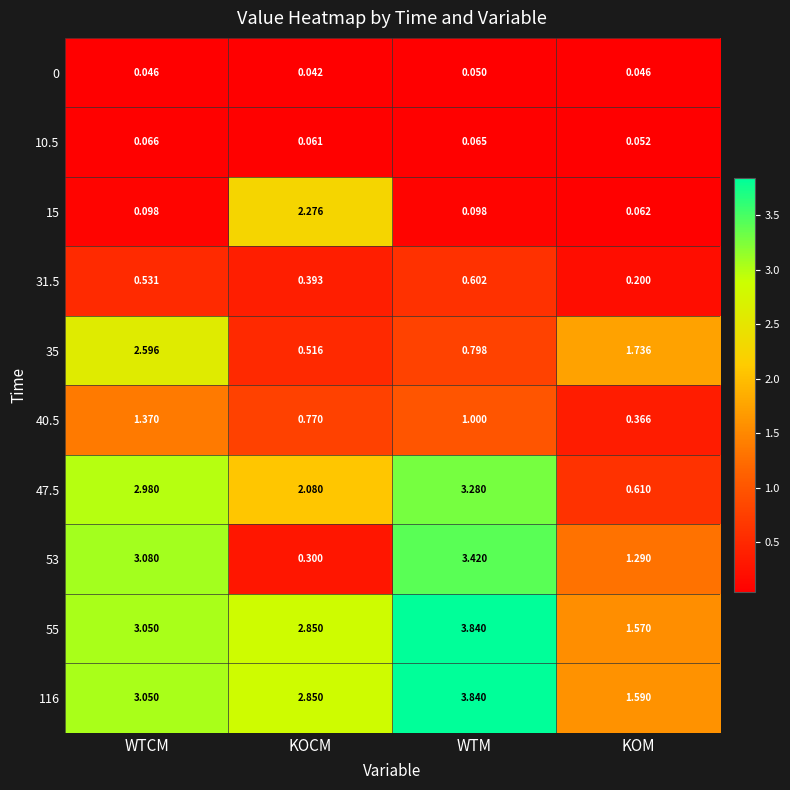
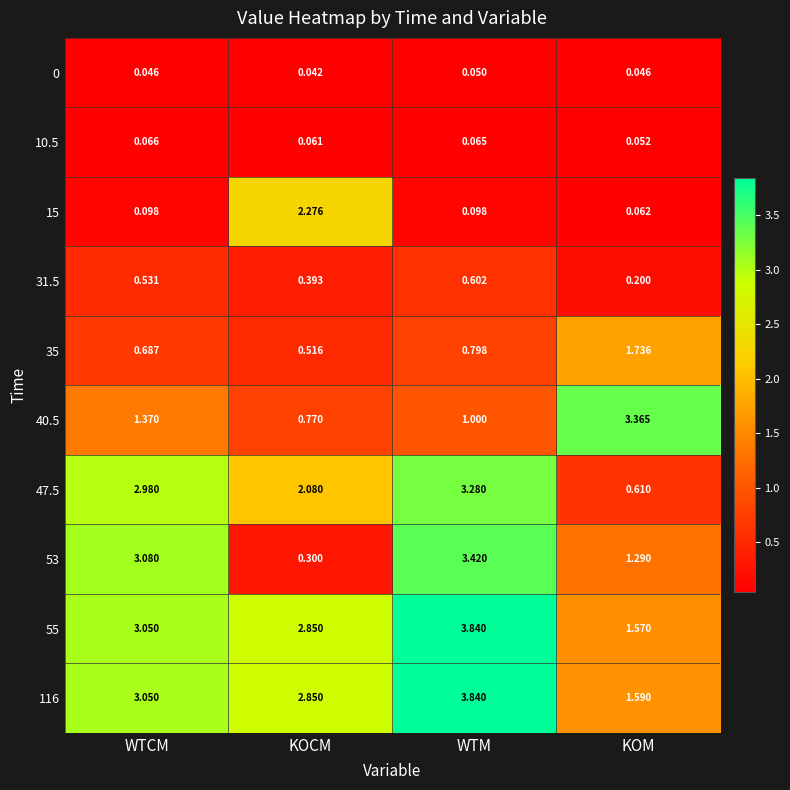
  {
    "0": {
      "WTCM": 0.046,
      "KOCM": 0.042,
      "WTM": 0.050,
      "KOM": 0.046
    },
    "10.5": {
      "WTCM": 0.066,
      "KOCM": 0.061,
      "WTM": 0.065,
      "KOM": 0.052
    },
    "15": {
      "WTCM": 0.098,
      "KOCM": 2.276,
      "WTM": 0.098,
      "KOM": 0.062
    },
    "31.5": {
      "WTCM": 0.531,
      "KOCM": 0.393,
      "WTM": 0.602,
      "KOM": 0.200
    },
    "35": {
-     "WTCM": 2.596,
+     "WTCM": 0.687,
      "KOCM": 0.516,
      "WTM": 0.798,
      "KOM": 1.736
    },
    "40.5": {
      "WTCM": 1.370,
      "KOCM": 0.770,
      "WTM": 1.000,
-     "KOM": 0.366
+     "KOM": 3.365
    },
    "47.5": {
      "WTCM": 2.980,
      "KOCM": 2.080,
      "WTM": 3.280,
      "KOM": 0.610
    },
    "53": {
      "WTCM": 3.080,
      "KOCM": 0.300,
      "WTM": 3.420,
      "KOM": 1.290
    },
    "55": {
      "WTCM": 3.050,
      "KOCM": 2.850,
      "WTM": 3.840,
      "KOM": 1.570
    },
    "116": {
      "WTCM": 3.050,
      "KOCM": 2.850,
      "WTM": 3.840,
      "KOM": 1.590
    }
  }
